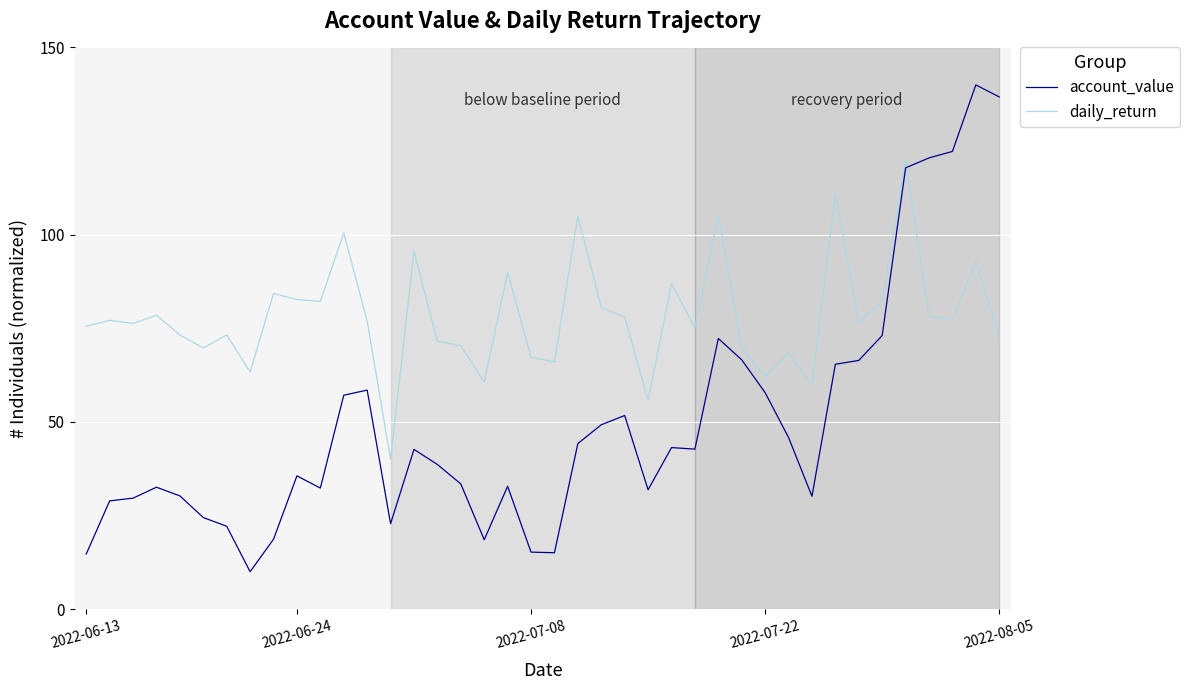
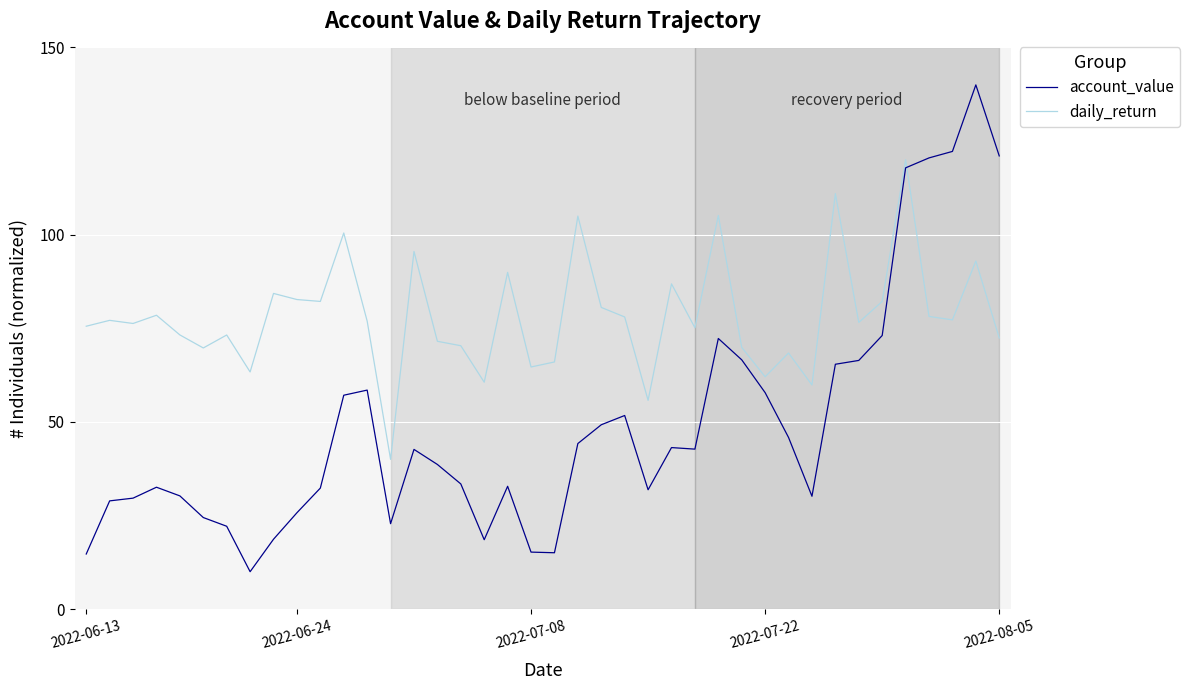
  {
    "account_value": {
      "2022-06-13": 15,
-     "2022-06-24": 36,
+     "2022-06-24": 26,
      "2022-07-08": 15,
      "2022-07-22": 58,
-     "2022-08-05": 137
+     "2022-08-05": 121
    },
    "daily_return": {
      "2022-06-13": 76,
      "2022-06-24": 83,
-     "2022-07-08": 67,
+     "2022-07-08": 65,
      "2022-07-22": 62,
      "2022-08-05": 72
    }
  }
